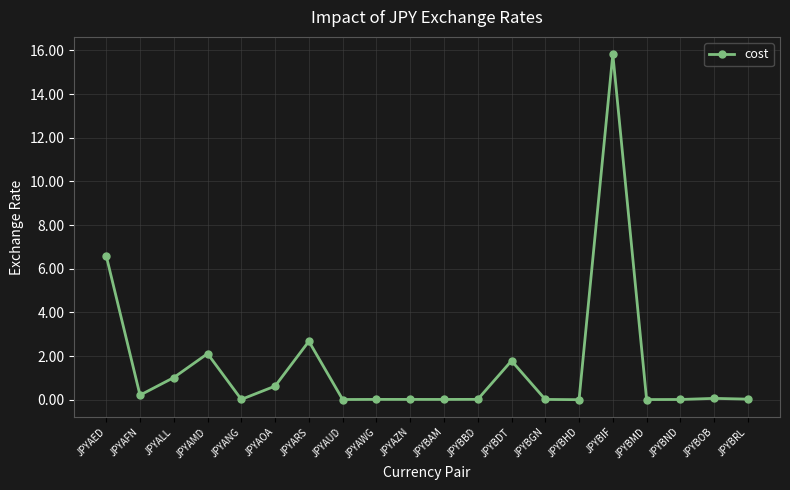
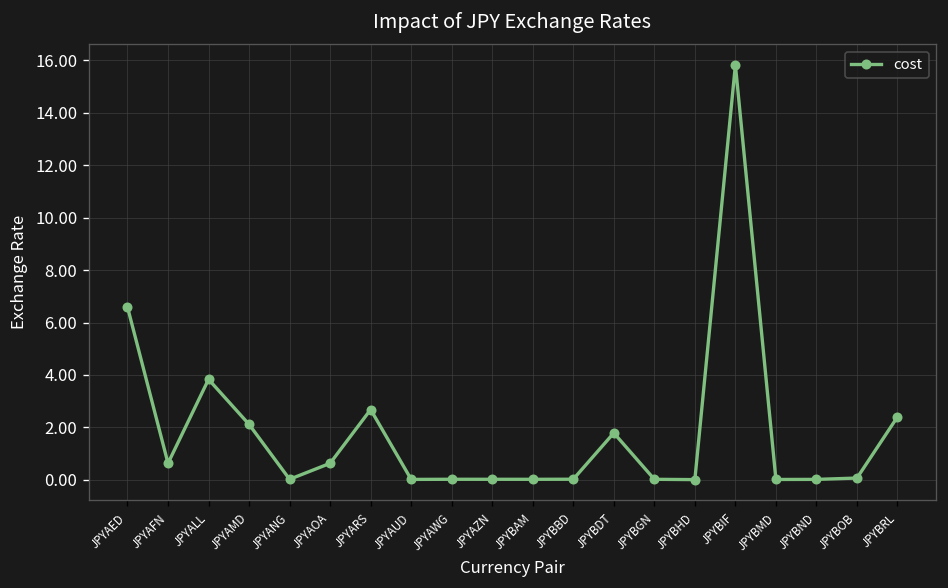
  {
    "JPYAED": 6.6,
-   "JPYAFN": 0.2,
-   "JPYALL": 1.0,
+   "JPYAFN": 0.6,
+   "JPYALL": 3.8,
    "JPYAMD": 2.1,
    "JPYANG": 0.0,
    "JPYAOA": 0.6,
    "JPYARS": 2.7,
    "JPYAUD": 0.0,
    "JPYAWG": 0.0,
    "JPYAZN": 0.0,
    "JPYBAM": 0.0,
    "JPYBBD": 0.0,
    "JPYBDT": 1.8,
    "JPYBGN": 0.0,
    "JPYBHD": 0.0,
    "JPYBIF": 15.8,
    "JPYBMD": 0.0,
    "JPYBND": 0.0,
    "JPYBOB": 0.1,
-   "JPYBRL": 0.0
+   "JPYBRL": 2.4
  }
